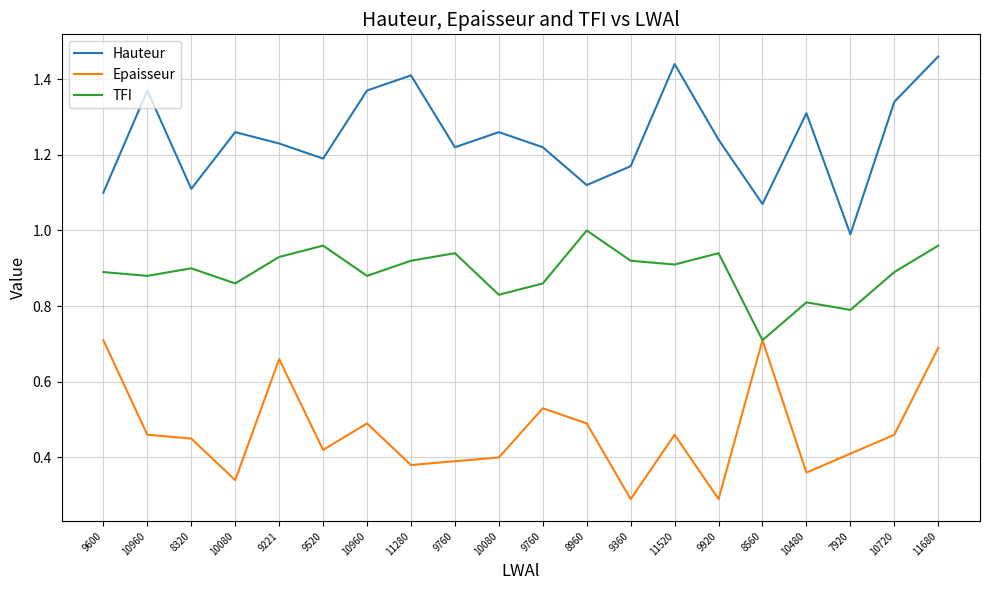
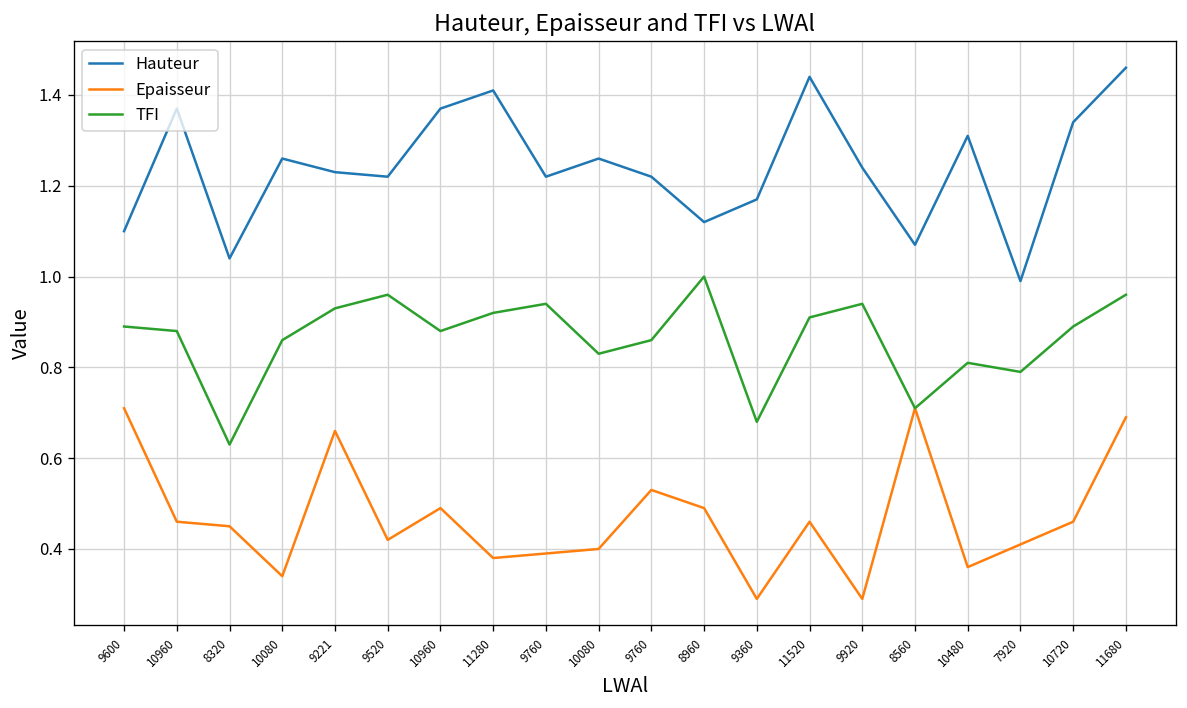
  {
    "Hauteur": {
      "9600": 1.10,
-     "8320": 1.11,
+     "8320": 1.04,
      "9221": 1.23,
-     "9520": 1.19,
+     "9520": 1.22,
      "11280": 1.41,
      "8960": 1.12,
      "9360": 1.17,
      "11520": 1.44,
      "9920": 1.24,
      "8560": 1.07,
      "10480": 1.31,
      "7920": 0.99,
      "10720": 1.34,
      "11680": 1.46
    },
    "Epaisseur": {
      "9600": 0.71,
      "8320": 0.45,
      "9221": 0.66,
      "9520": 0.42,
      "11280": 0.38,
      "8960": 0.49,
      "9360": 0.29,
      "11520": 0.46,
      "9920": 0.29,
      "10480": 0.36,
      "7920": 0.41,
      "10720": 0.46,
      "11680": 0.69
    },
    "TFI": {
      "9600": 0.89,
-     "8320": 0.90,
+     "8320": 0.63,
      "9221": 0.93,
      "9520": 0.96,
      "11280": 0.92,
      "8960": 1.00,
-     "9360": 0.92,
+     "9360": 0.68,
      "11520": 0.91,
      "9920": 0.94,
      "10480": 0.81,
      "7920": 0.79,
      "10720": 0.89,
      "11680": 0.96
    }
  }
